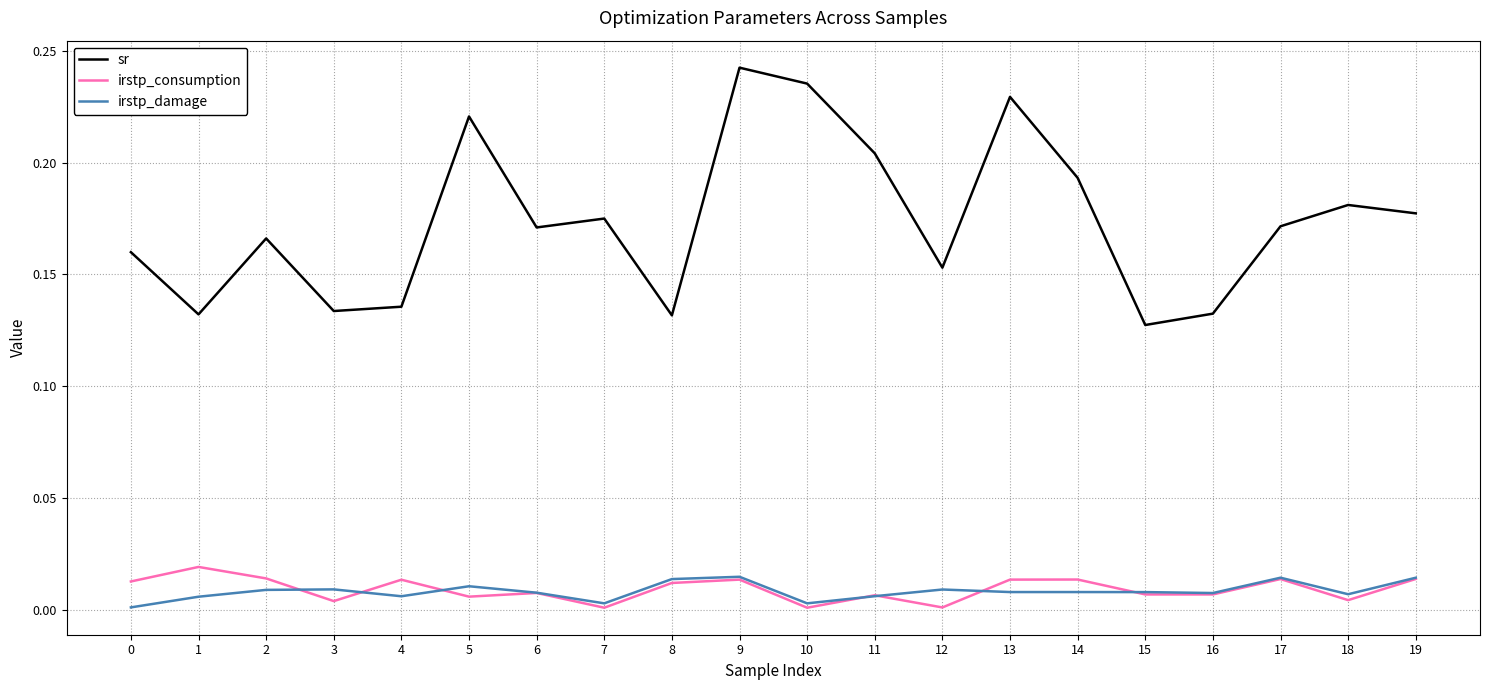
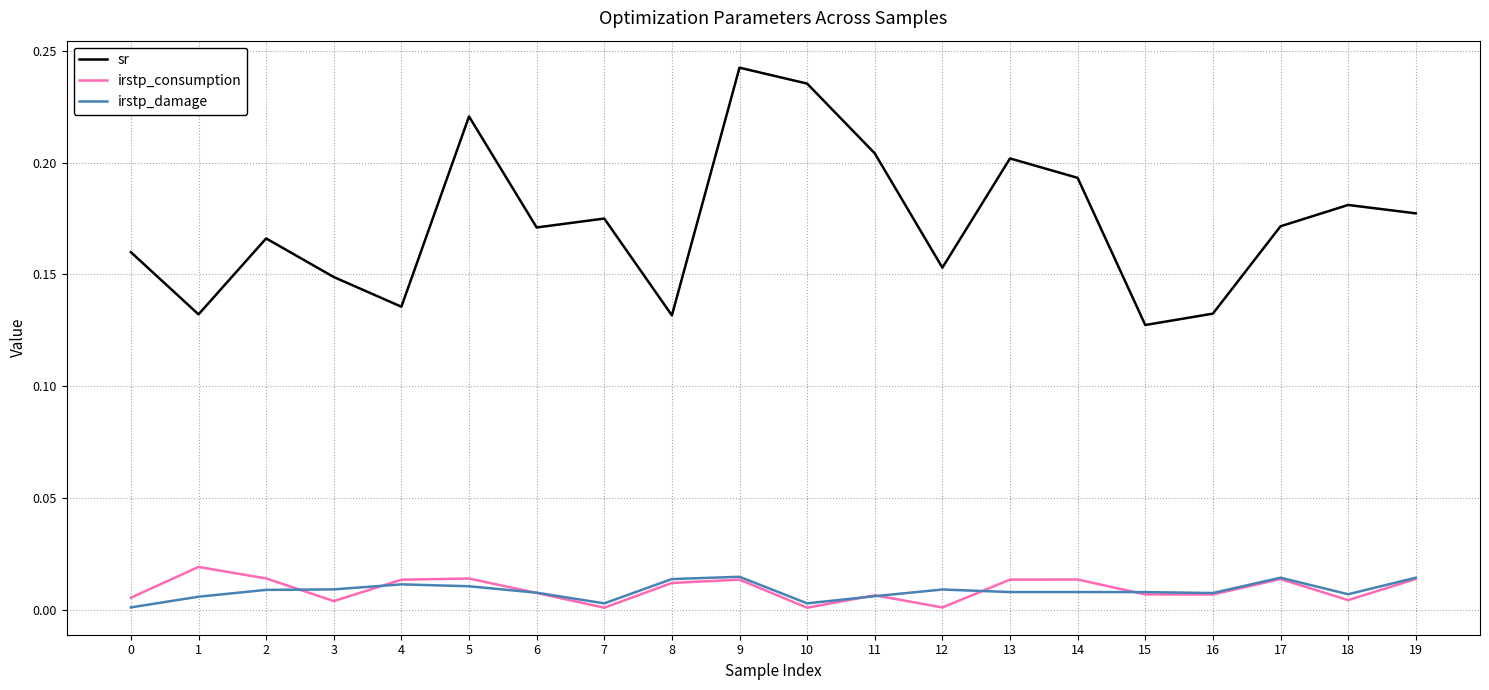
  {
    "sr": {
      "0": 0.160,
      "1": 0.132,
      "2": 0.166,
-     "3": 0.134,
+     "3": 0.149,
      "4": 0.136,
      "5": 0.221,
      "6": 0.171,
      "7": 0.175,
      "8": 0.132,
      "9": 0.242,
      "10": 0.235,
      "11": 0.204,
      "12": 0.153,
-     "13": 0.229,
+     "13": 0.202,
      "14": 0.193,
      "15": 0.127,
      "16": 0.132,
      "17": 0.172,
      "18": 0.181,
      "19": 0.177
    },
    "irstp_consumption": {
-     "0": 0.013,
+     "0": 0.005,
      "1": 0.019,
      "2": 0.014,
      "3": 0.004,
      "4": 0.014,
-     "5": 0.006,
+     "5": 0.014,
      "7": 0.001,
      "8": 0.012,
      "9": 0.014,
      "10": 0.001,
      "12": 0.001,
      "13": 0.014,
      "14": 0.014,
      "18": 0.004
    },
    "irstp_damage": {
      "0": 0.001,
      "1": 0.006,
      "2": 0.009,
      "3": 0.009,
-     "4": 0.006,
+     "4": 0.011,
      "5": 0.011,
      "7": 0.003,
      "8": 0.014,
      "9": 0.015,
      "10": 0.003,
      "12": 0.009,
      "13": 0.008,
      "14": 0.008,
      "18": 0.007
    }
  }
